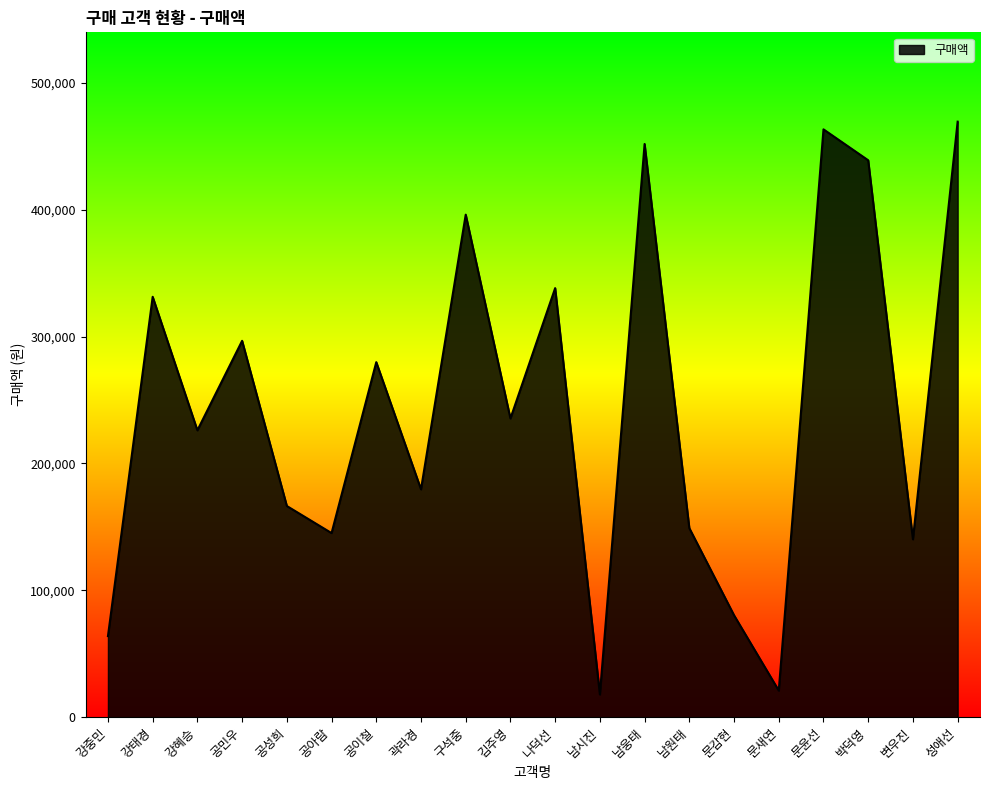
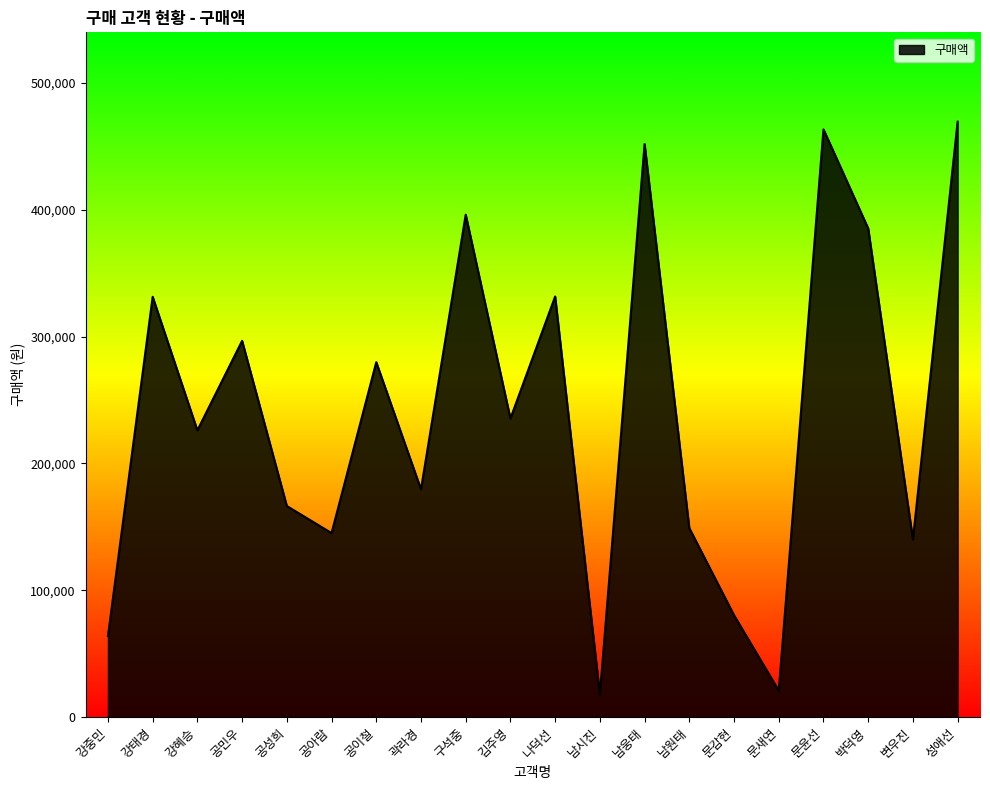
  {
    "강중민": "64,000",
    "강태경": "331,000",
    "강혜승": "226,000",
    "공민우": "297,000",
    "공성희": "166,000",
    "공아람": "145,000",
    "공이철": "280,000",
    "곽라경": "180,000",
    "구석중": "396,000",
    "김주영": "235,000",
-   "나덕선": "338,000",
+   "나덕선": "332,000",
    "남시진": "18,000",
    "남웅태": "452,000",
    "남원태": "149,000",
    "문감현": "80,000",
    "문새연": "21,000",
    "문윤선": "463,000",
-   "박덕영": "439,000",
+   "박덕영": "385,000",
    "변우진": "140,000",
    "성애선": "469,000"
  }
